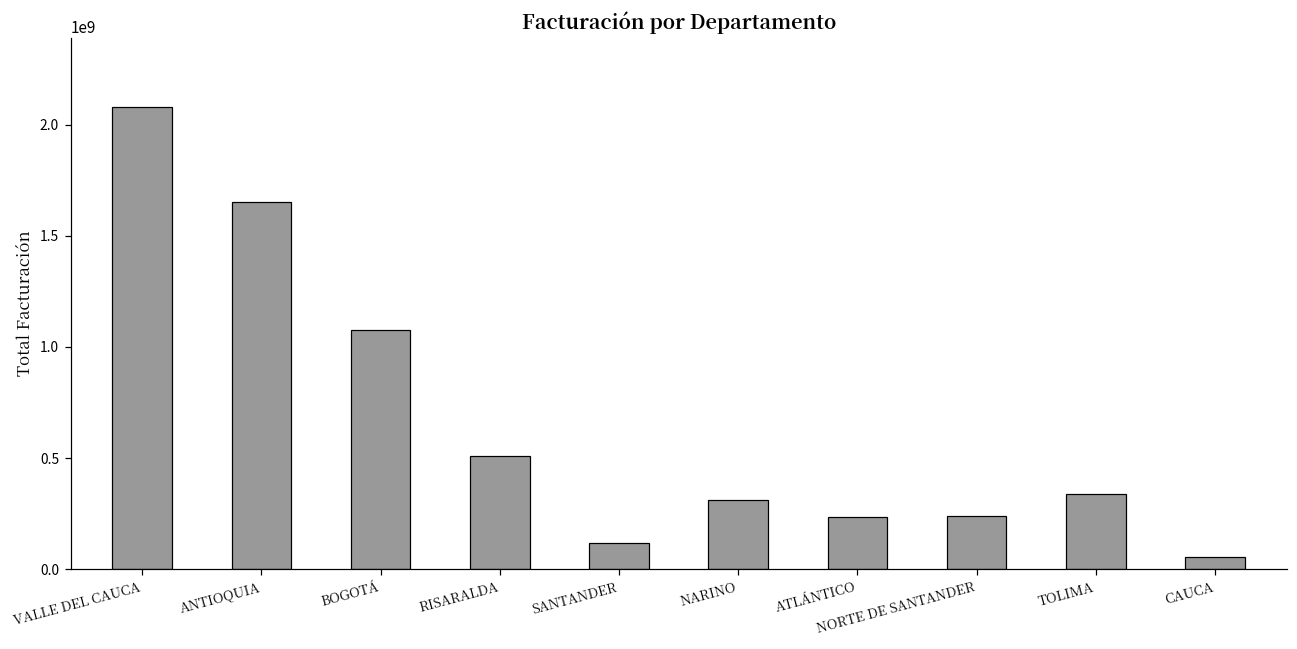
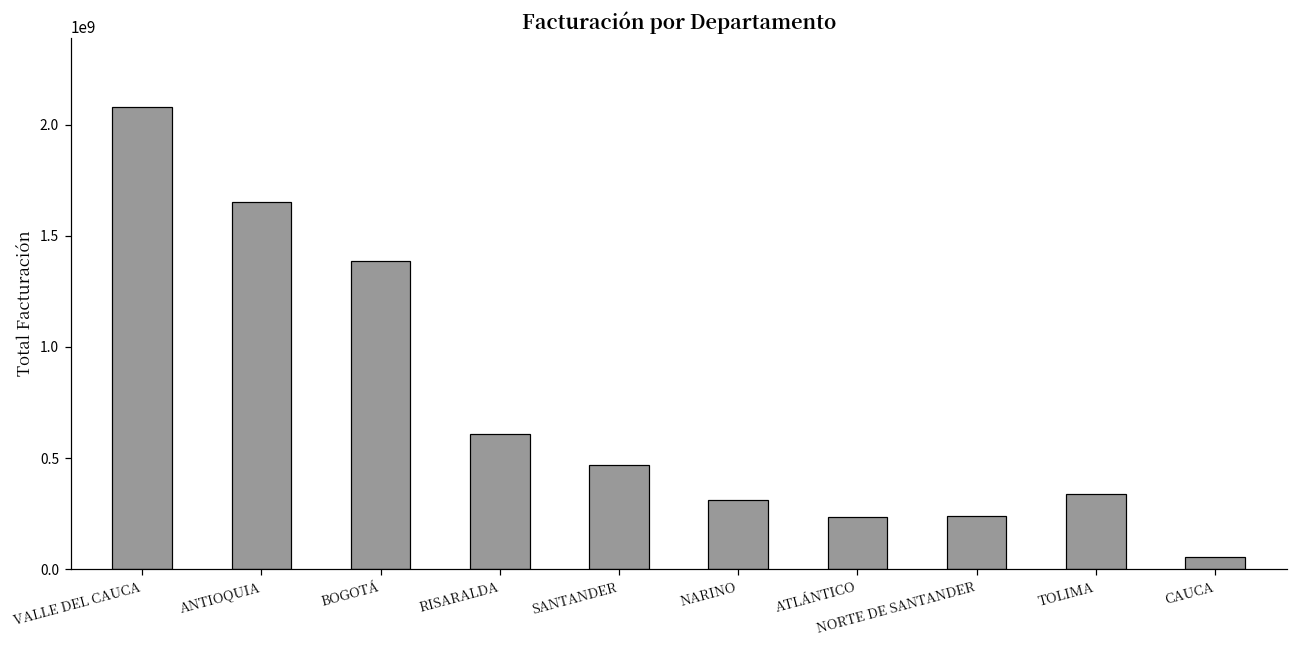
  {
    "VALLE DEL CAUCA": 2080000000,
    "ANTIOQUIA": 1650000000,
-   "BOGOTÁ": 1080000000,
-   "RISARALDA": 510000000,
-   "SANTANDER": 120000000,
+   "BOGOTÁ": 1390000000,
+   "RISARALDA": 610000000,
+   "SANTANDER": 470000000,
    "NARINO": 310000000,
    "ATLÁNTICO": 230000000,
    "NORTE DE SANTANDER": 240000000,
    "TOLIMA": 340000000,
    "CAUCA": 50000000
  }
